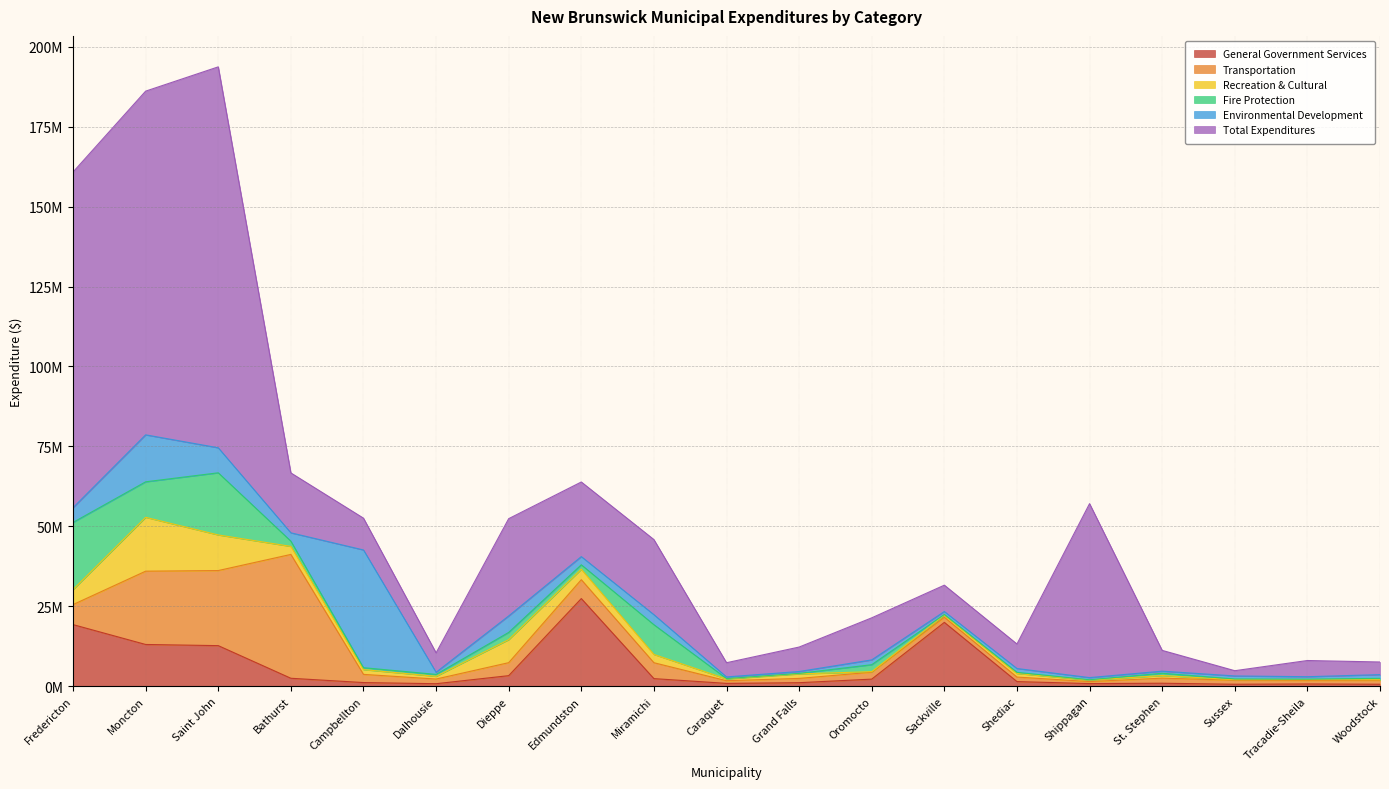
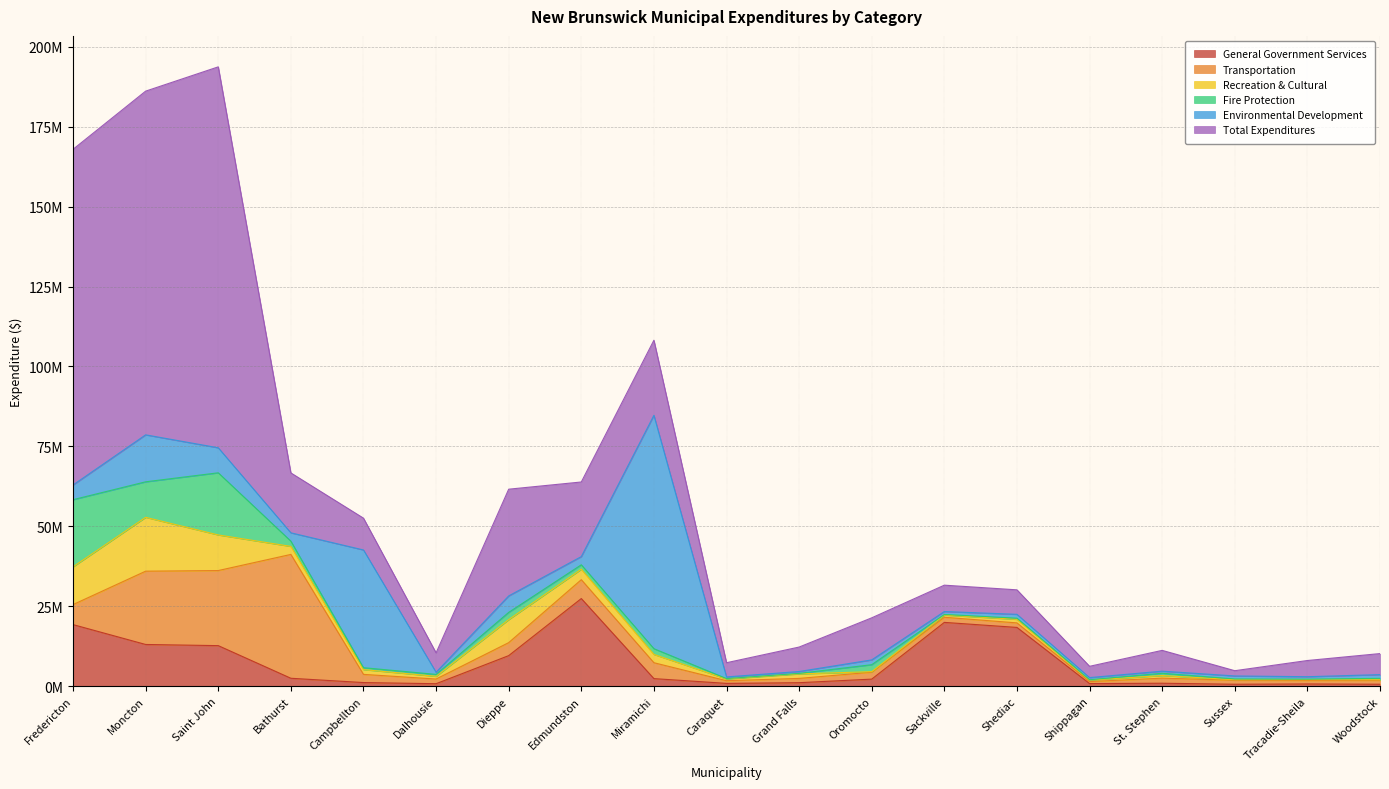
  {
    "General Government Services": {
      "Fredericton": 19000000,
      "Moncton": 13000000,
      "Saint John": 13000000,
      "Bathurst": 2000000,
      "Campbellton": 1000000,
      "Dalhousie": 1000000,
-     "Dieppe": 3000000,
+     "Dieppe": 10000000,
      "Edmundston": 27000000,
      "Miramichi": 2000000,
      "Caraquet": 1000000,
      "Grand Falls": 1000000,
      "Oromocto": 2000000,
      "Sackville": 20000000,
-     "Shediac": 1000000,
+     "Shediac": 18000000,
      "St. Stephen": 1000000,
      "Sussex": 1000000,
      "Tracadie-Sheila": 1000000,
      "Woodstock": 1000000
    },
    "Transportation": {
      "Fredericton": 6000000,
      "Moncton": 23000000,
      "Saint John": 23000000,
      "Bathurst": 39000000,
      "Campbellton": 3000000,
      "Dalhousie": 1000000,
      "Dieppe": 4000000,
      "Edmundston": 6000000,
      "Miramichi": 5000000,
      "Grand Falls": 1000000,
      "Shediac": 1000000,
      "St. Stephen": 2000000
    },
    "Recreation & Cultural": {
-     "Fredericton": 5000000,
+     "Fredericton": 12000000,
      "Moncton": 17000000,
      "Saint John": 11000000,
      "Bathurst": 3000000,
      "Dieppe": 7000000,
      "Edmundston": 3000000,
      "Miramichi": 3000000
    },
    "Fire Protection": {
      "Fredericton": 21000000,
      "Moncton": 11000000,
      "Saint John": 19000000,
      "Bathurst": 2000000,
      "Dieppe": 2000000,
      "Edmundston": 1000000,
-     "Miramichi": 9000000,
+     "Miramichi": 2000000,
      "Oromocto": 2000000
    },
    "Environmental Development": {
      "Fredericton": 5000000,
      "Moncton": 15000000,
      "Saint John": 8000000,
      "Bathurst": 3000000,
      "Campbellton": 37000000,
      "Dieppe": 5000000,
      "Edmundston": 3000000,
-     "Miramichi": 3000000,
+     "Miramichi": 73000000,
      "Oromocto": 2000000,
      "Sackville": 1000000,
      "Shediac": 1000000,
      "Sussex": 1000000,
      "Woodstock": 1000000
    },
    "Total Expenditures": {
      "Fredericton": 105000000,
      "Moncton": 108000000,
      "Saint John": 119000000,
      "Bathurst": 19000000,
      "Campbellton": 10000000,
      "Dalhousie": 6000000,
-     "Dieppe": 30000000,
+     "Dieppe": 33000000,
      "Edmundston": 23000000,
      "Miramichi": 23000000,
      "Caraquet": 4000000,
      "Grand Falls": 8000000,
      "Oromocto": 13000000,
      "Sackville": 8000000,
      "Shediac": 8000000,
-     "Shippagan": 54000000,
+     "Shippagan": 4000000,
      "St. Stephen": 7000000,
      "Sussex": 2000000,
      "Tracadie-Sheila": 5000000,
-     "Woodstock": 4000000
+     "Woodstock": 7000000
    }
  }
